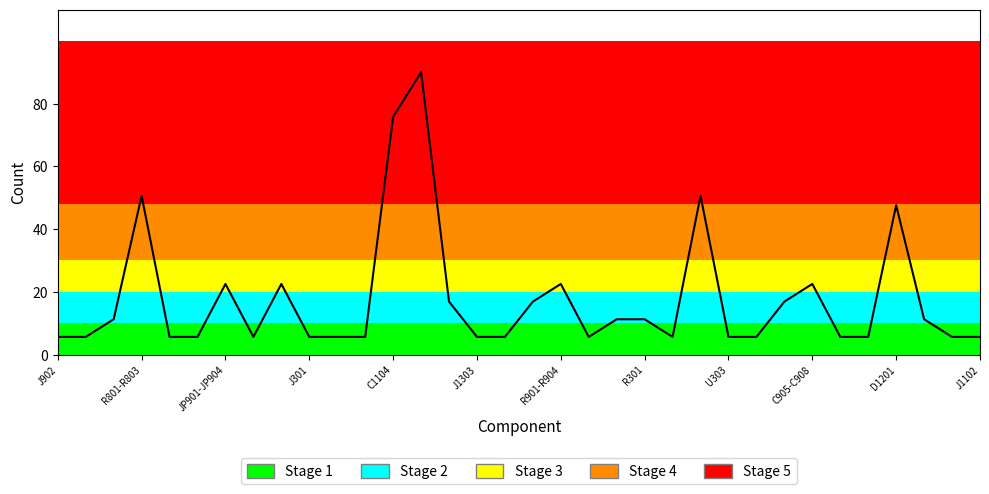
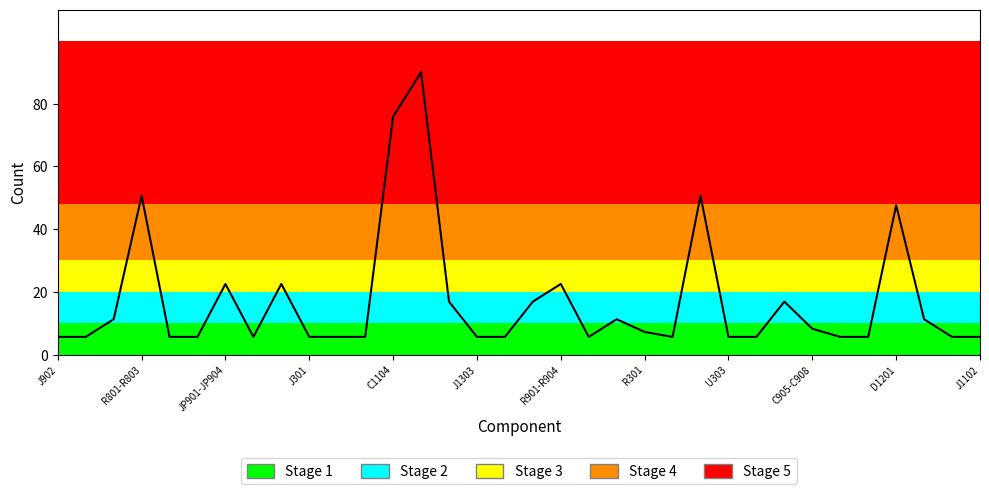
  {
    "J902": 6,
    "R801-R803": 51,
    "JP901-JP904": 23,
    "J301": 6,
    "C1104": 76,
    "J1303": 6,
    "R901-R904": 23,
-   "R301": 11,
+   "R301": 7,
    "U303": 6,
-   "C905-C908": 23,
+   "C905-C908": 8,
    "D1201": 48,
    "J1102": 6
  }
